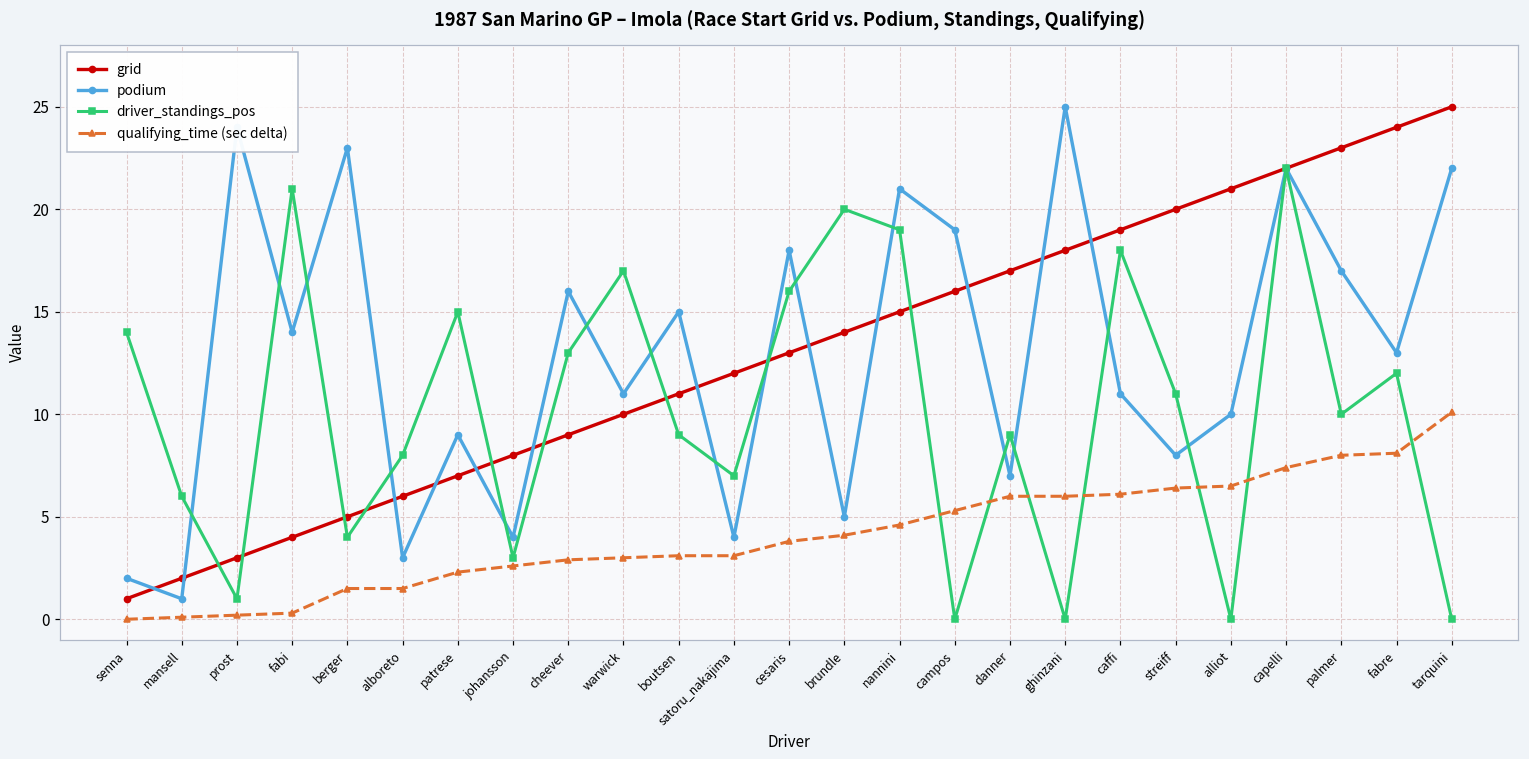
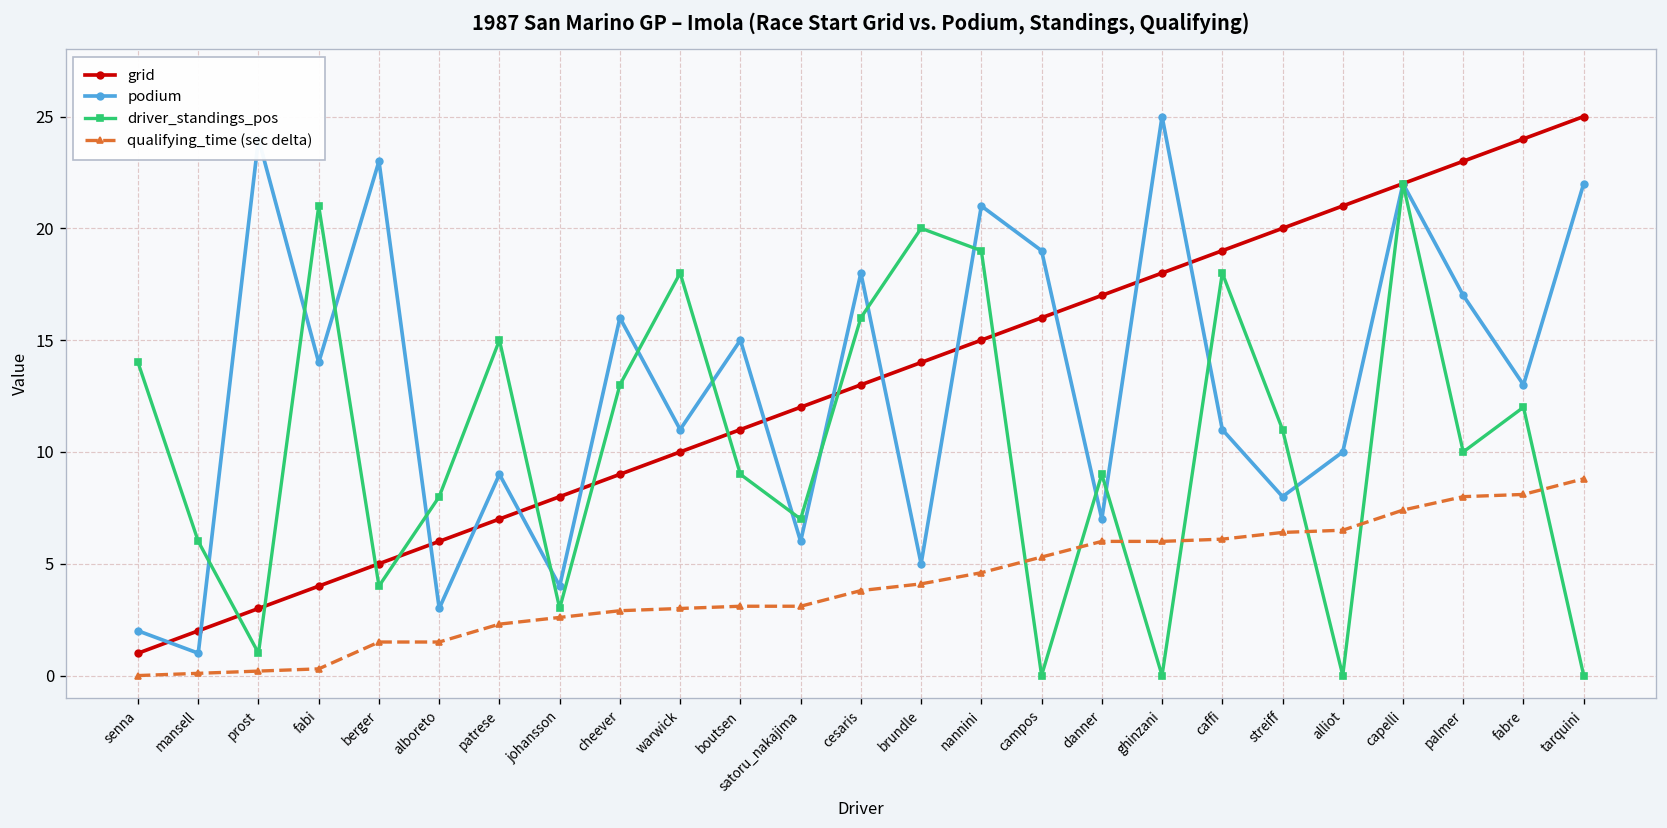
  {
    "grid": {
      "senna": 1.0,
      "mansell": 2.0,
      "prost": 3.0,
      "fabi": 4.0,
      "berger": 5.0,
      "alboreto": 6.0,
      "patrese": 7.0,
      "johansson": 8.0,
      "cheever": 9.0,
      "warwick": 10.0,
      "boutsen": 11.0,
      "satoru_nakajima": 12.0,
      "cesaris": 13.0,
      "brundle": 14.0,
      "nannini": 15.0,
      "campos": 16.0,
      "danner": 17.0,
      "ghinzani": 18.0,
      "caffi": 19.0,
      "streiff": 20.0,
      "alliot": 21.0,
      "palmer": 23.0,
      "fabre": 24.0,
      "tarquini": 25.0
    },
    "podium": {
      "senna": 2,
      "mansell": 1,
      "fabi": 14,
      "berger": 23,
      "alboreto": 3,
      "patrese": 9,
      "johansson": 4,
      "cheever": 16,
      "warwick": 11,
      "boutsen": 15,
-     "satoru_nakajima": 4,
+     "satoru_nakajima": 6,
      "cesaris": 18,
      "brundle": 5,
      "nannini": 21,
      "campos": 19,
      "danner": 7,
      "ghinzani": 25,
      "caffi": 11,
      "streiff": 8,
      "alliot": 10,
      "palmer": 17,
      "fabre": 13,
      "tarquini": 22
    },
    "driver_standings_pos": {
      "senna": 14,
      "mansell": 6,
      "prost": 1,
      "fabi": 21,
      "berger": 4,
      "alboreto": 8,
      "patrese": 15,
      "johansson": 3,
      "cheever": 13,
-     "warwick": 17,
+     "warwick": 18,
      "boutsen": 9,
      "satoru_nakajima": 7,
      "cesaris": 16,
      "brundle": 20,
      "nannini": 19,
      "campos": 0,
      "danner": 9,
      "ghinzani": 0,
      "caffi": 18,
      "streiff": 11,
      "alliot": 0,
      "palmer": 10,
      "fabre": 12,
      "tarquini": 0
    },
    "qualifying_time (sec delta)": {
      "senna": 0.0,
      "mansell": 0.1,
      "prost": 0.2,
      "fabi": 0.3,
      "berger": 1.5,
      "alboreto": 1.5,
      "patrese": 2.3,
      "johansson": 2.6,
      "cheever": 2.9,
      "warwick": 3.0,
      "boutsen": 3.1,
      "satoru_nakajima": 3.1,
      "cesaris": 3.8,
      "brundle": 4.1,
      "nannini": 4.6,
      "campos": 5.3,
      "danner": 6.0,
      "ghinzani": 6.0,
      "caffi": 6.1,
      "streiff": 6.4,
      "alliot": 6.5,
      "capelli": 7.4,
      "palmer": 8.0,
      "fabre": 8.1,
-     "tarquini": 10.1
+     "tarquini": 8.8
    }
  }
